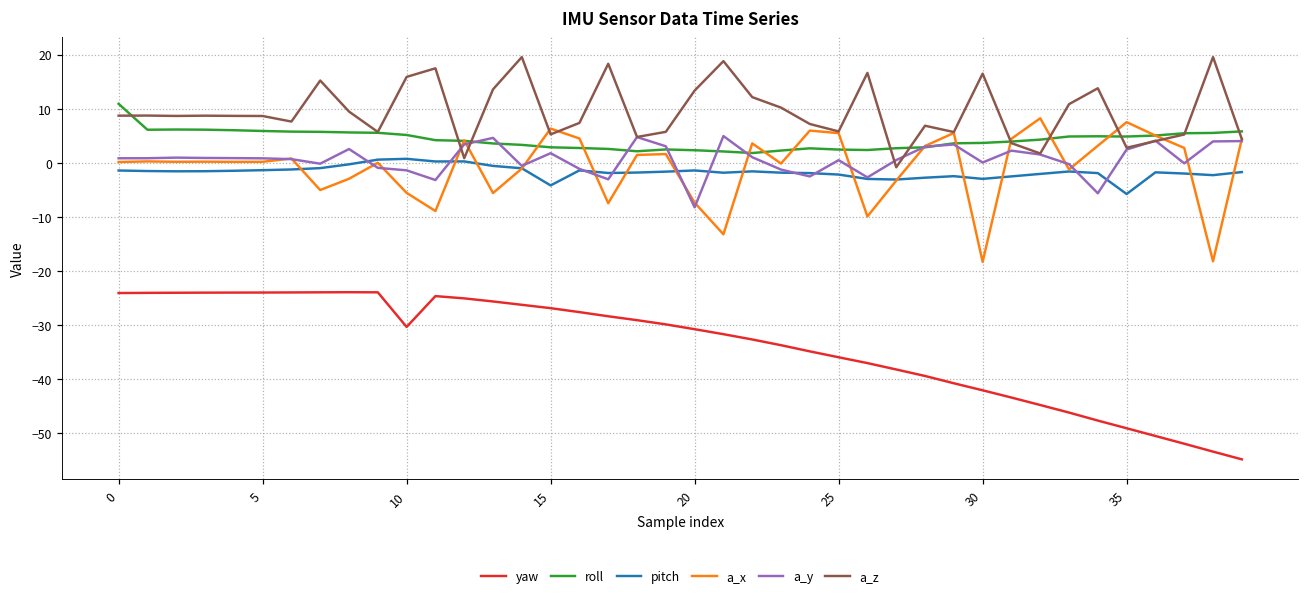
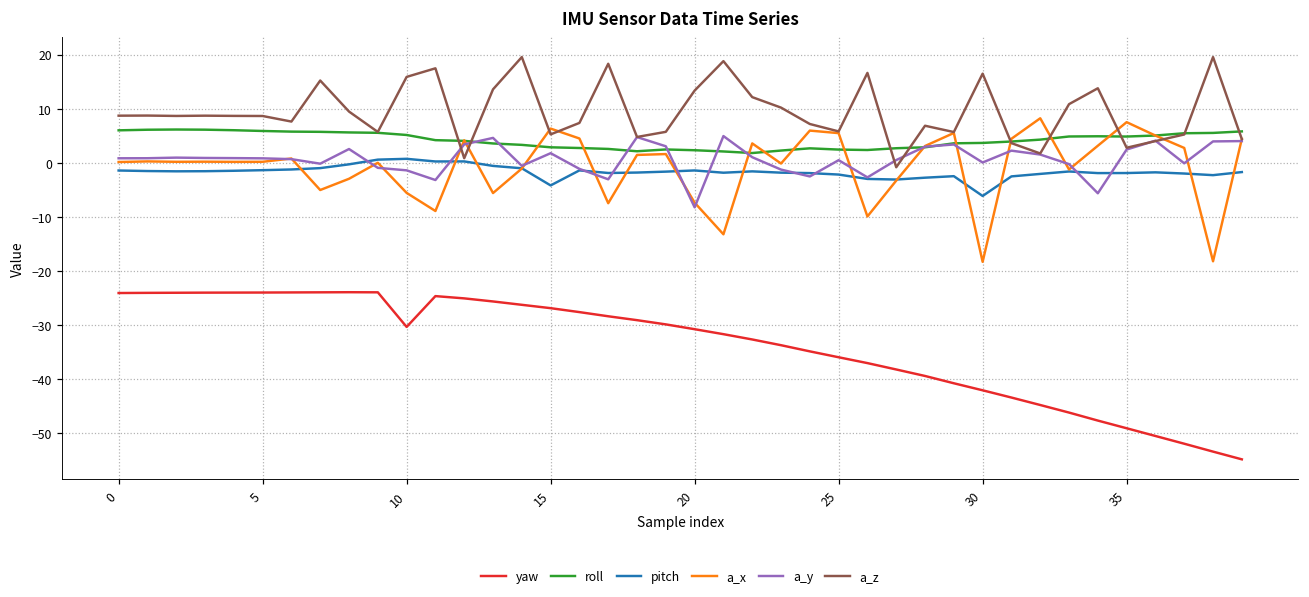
  {
    "yaw": {
      "0": -24,
      "5": -24,
      "10": -30,
      "15": -27,
      "20": -31,
      "25": -36,
      "30": -42,
      "35": -49
    },
    "roll": {
-     "0": 11,
+     "0": 6,
      "5": 6,
      "10": 5,
      "15": 3,
      "20": 2,
      "25": 2,
      "30": 4,
      "35": 5
    },
    "pitch": {
      "0": -1,
      "5": -1,
      "10": 1,
      "15": -4,
      "20": -1,
      "25": -2,
-     "30": -3,
-     "35": -6
+     "30": -6,
+     "35": -2
    },
    "a_x": {
      "0": 0,
      "5": 0,
      "10": -6,
      "15": 6,
      "20": -7,
      "30": -18,
      "35": 8
    },
    "a_y": {
      "0": 1,
      "5": 1,
      "10": -1,
      "15": 2,
      "20": -8,
      "25": 1,
      "30": 0
    },
    "a_z": {
      "0": 9,
      "5": 9,
      "10": 16,
      "15": 5,
      "20": 13,
      "30": 17
    }
  }
